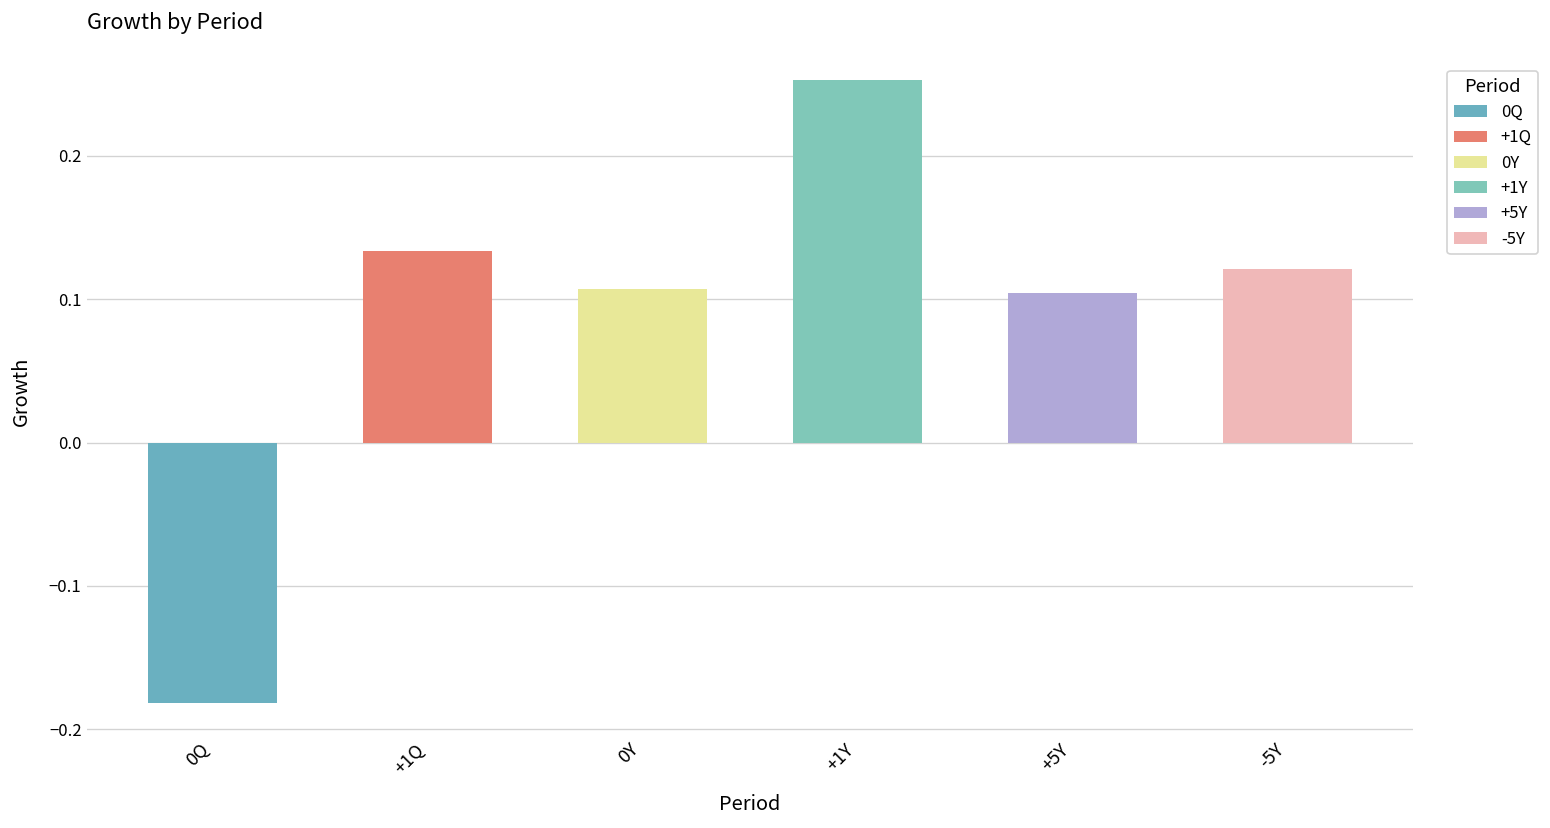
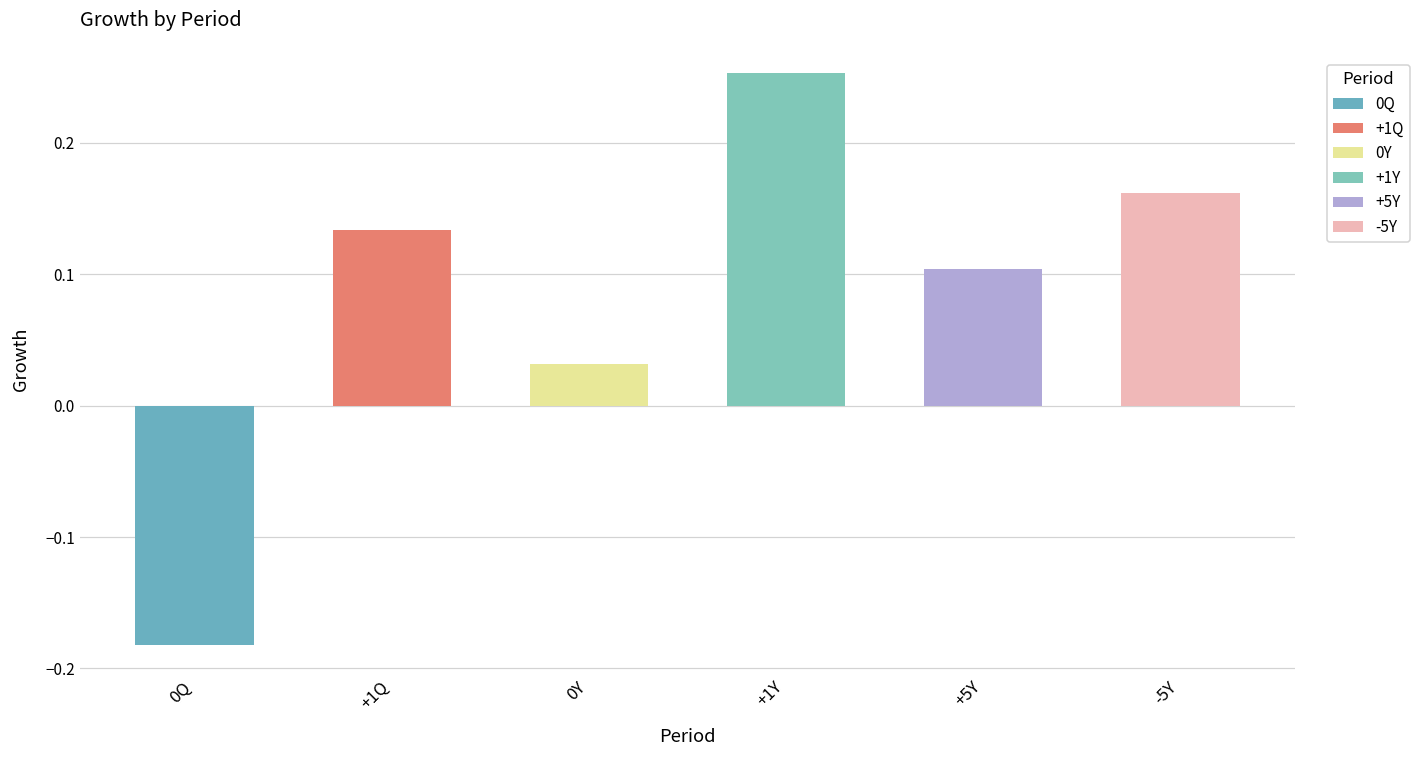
  {
    "0Q": -0.182,
    "+1Q": 0.134,
-   "0Y": 0.107,
+   "0Y": 0.032,
    "+1Y": 0.253,
    "+5Y": 0.104,
-   "-5Y": 0.121
+   "-5Y": 0.162
  }
